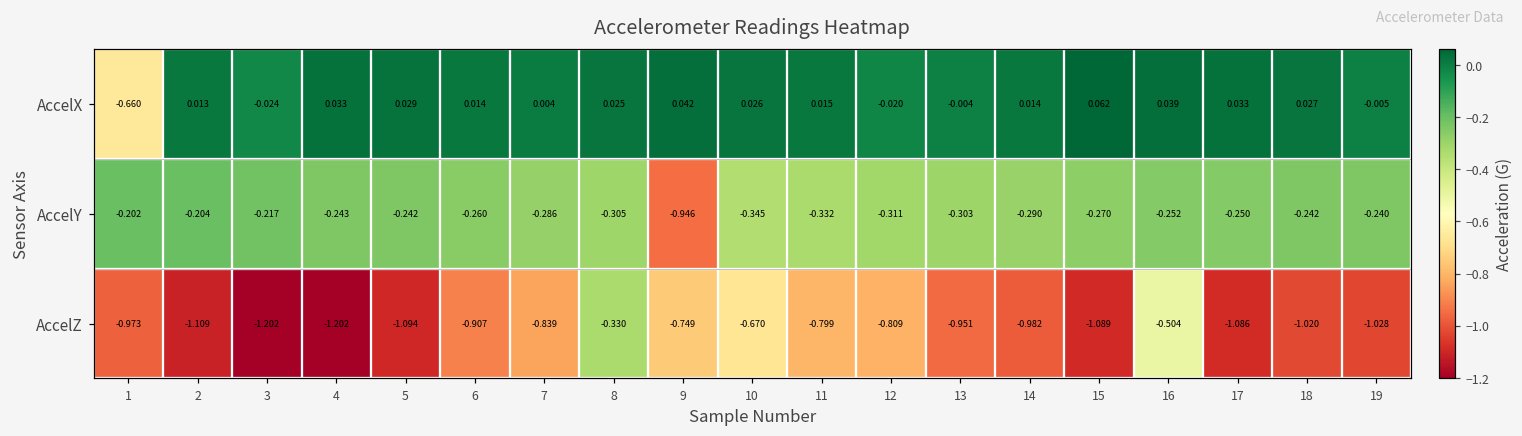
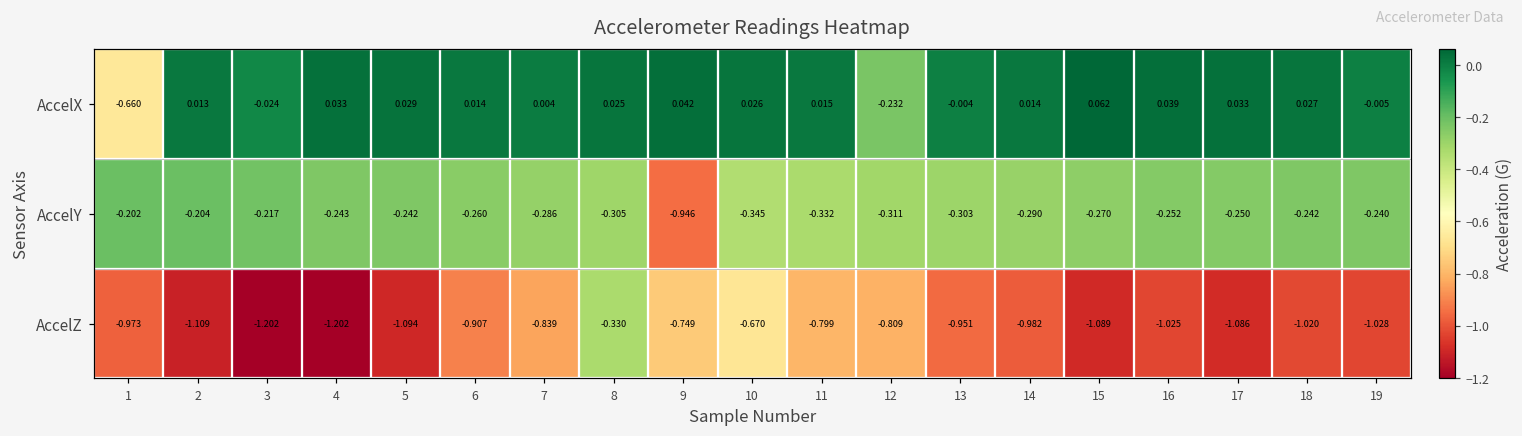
  {
    "AccelX": {
      "1": -0.660,
      "2": 0.013,
      "3": -0.024,
      "4": 0.033,
      "5": 0.029,
      "6": 0.014,
      "7": 0.004,
      "8": 0.025,
      "9": 0.042,
      "10": 0.026,
      "11": 0.015,
-     "12": -0.020,
+     "12": -0.232,
      "13": -0.004,
      "14": 0.014,
      "15": 0.062,
      "16": 0.039,
      "17": 0.033,
      "18": 0.027,
      "19": -0.005
    },
    "AccelY": {
      "1": -0.202,
      "2": -0.204,
      "3": -0.217,
      "4": -0.243,
      "5": -0.242,
      "6": -0.260,
      "7": -0.286,
      "8": -0.305,
      "9": -0.946,
      "10": -0.345,
      "11": -0.332,
      "12": -0.311,
      "13": -0.303,
      "14": -0.290,
      "15": -0.270,
      "16": -0.252,
      "17": -0.250,
      "18": -0.242,
      "19": -0.240
    },
    "AccelZ": {
      "1": -0.973,
      "2": -1.109,
      "3": -1.202,
      "4": -1.202,
      "5": -1.094,
      "6": -0.907,
      "7": -0.839,
      "8": -0.330,
      "9": -0.749,
      "10": -0.670,
      "11": -0.799,
      "12": -0.809,
      "13": -0.951,
      "14": -0.982,
      "15": -1.089,
-     "16": -0.504,
+     "16": -1.025,
      "17": -1.086,
      "18": -1.020,
      "19": -1.028
    }
  }
